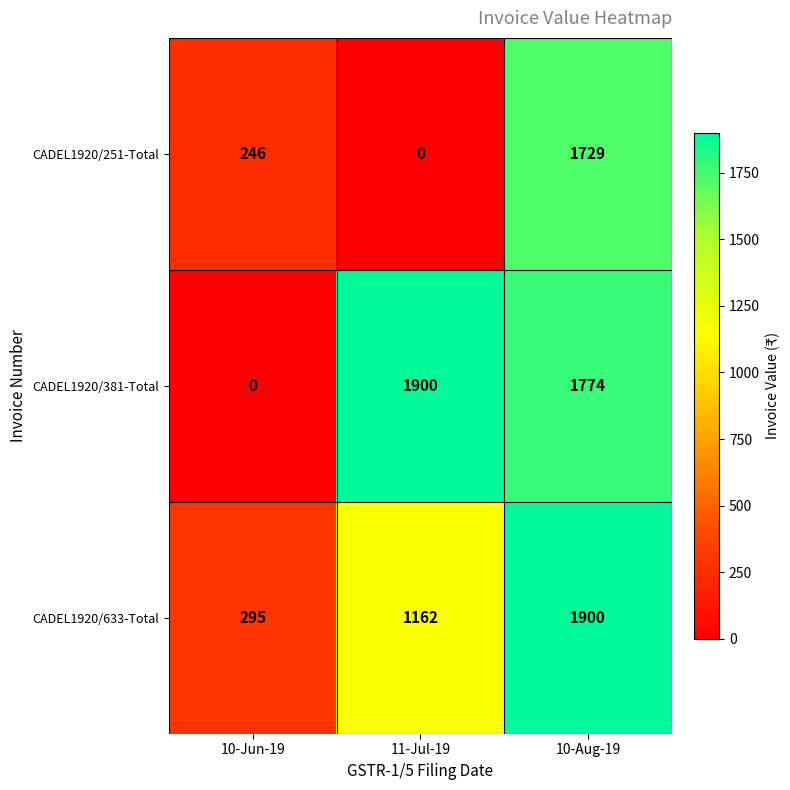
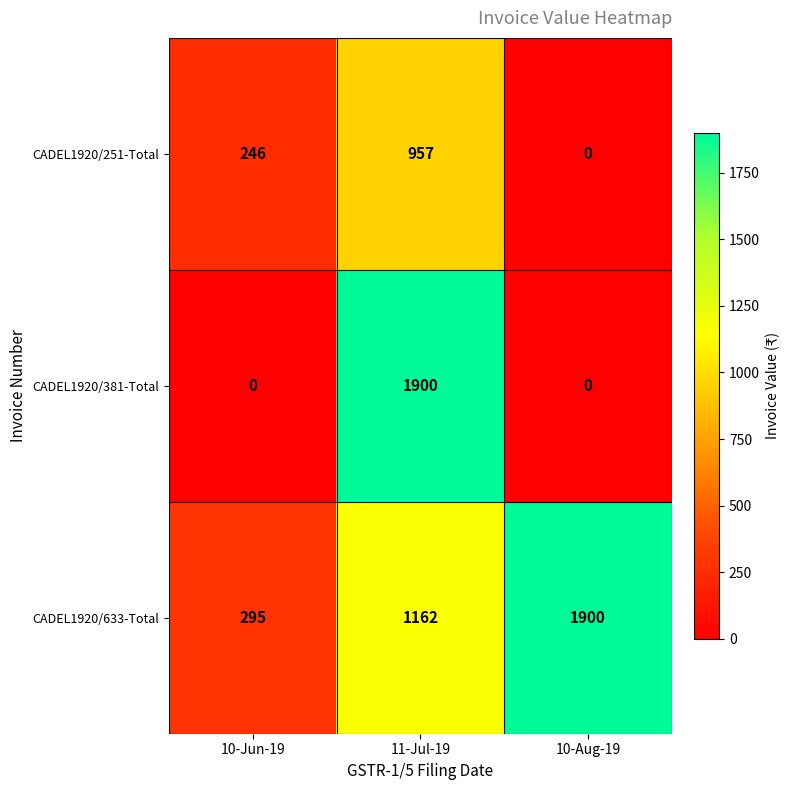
  {
    "CADEL1920/251-Total": {
      "10-Jun-19": 246,
-     "11-Jul-19": 0,
-     "10-Aug-19": 1729
+     "11-Jul-19": 957,
+     "10-Aug-19": 0
    },
    "CADEL1920/381-Total": {
      "10-Jun-19": 0,
      "11-Jul-19": 1900,
-     "10-Aug-19": 1774
+     "10-Aug-19": 0
    },
    "CADEL1920/633-Total": {
      "10-Jun-19": 295,
      "11-Jul-19": 1162,
      "10-Aug-19": 1900
    }
  }
